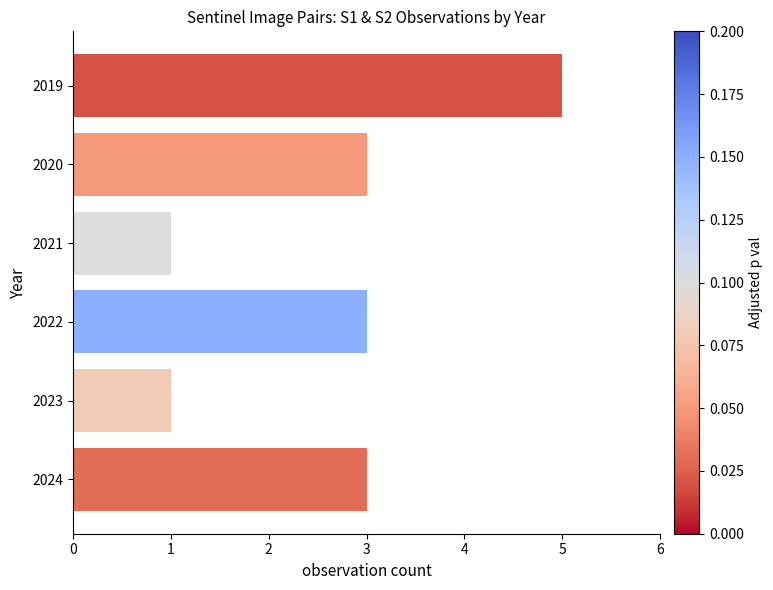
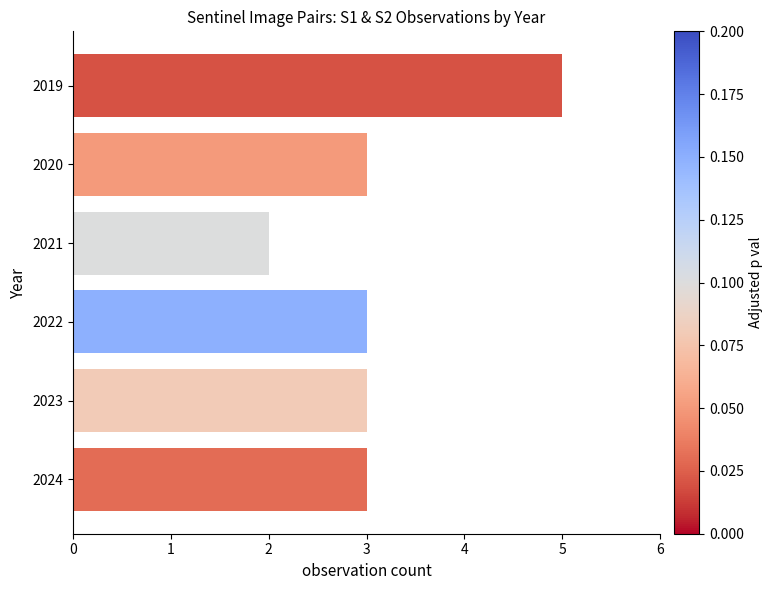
  {
    "2019": 5,
    "2020": 3,
-   "2021": 1,
+   "2021": 2,
    "2022": 3,
-   "2023": 1,
+   "2023": 3,
    "2024": 3
  }
